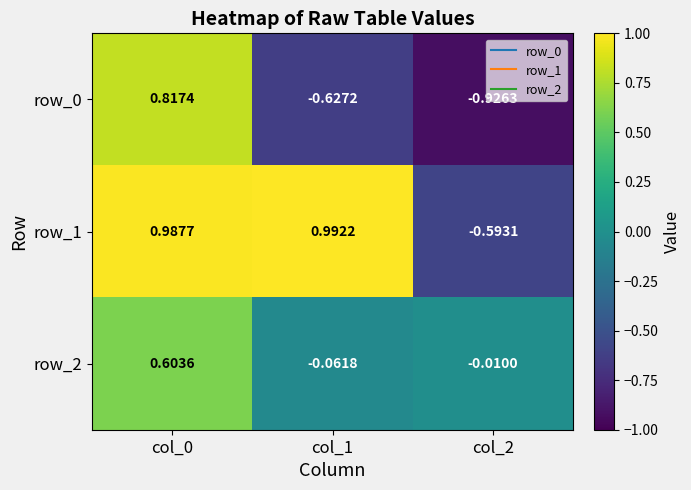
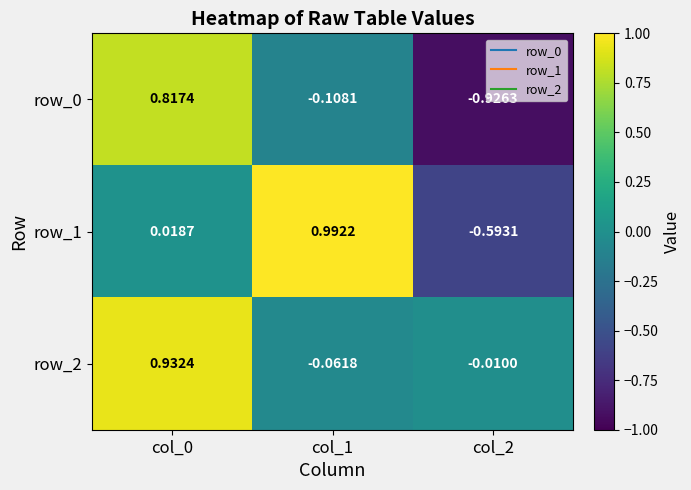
  {
    "row_0": {
      "col_0": 0.8174,
-     "col_1": -0.6272
+     "col_1": -0.1081
    },
    "row_1": {
-     "col_0": 0.9877,
+     "col_0": 0.0187,
      "col_1": 0.9922,
      "col_2": -0.5931
    },
    "row_2": {
-     "col_0": 0.6036,
+     "col_0": 0.9324,
      "col_1": -0.0618,
      "col_2": -0.0100
    }
  }
